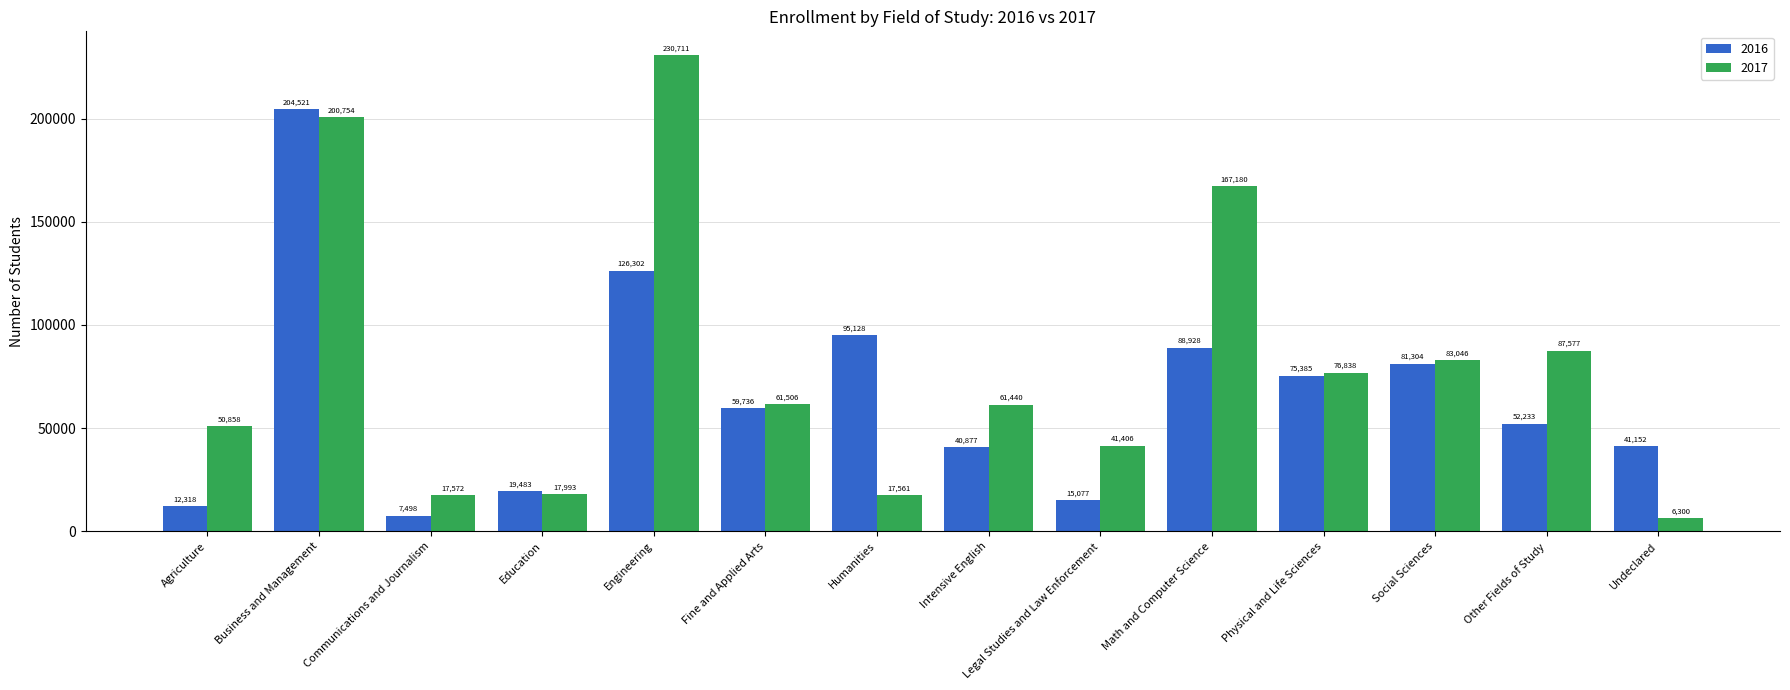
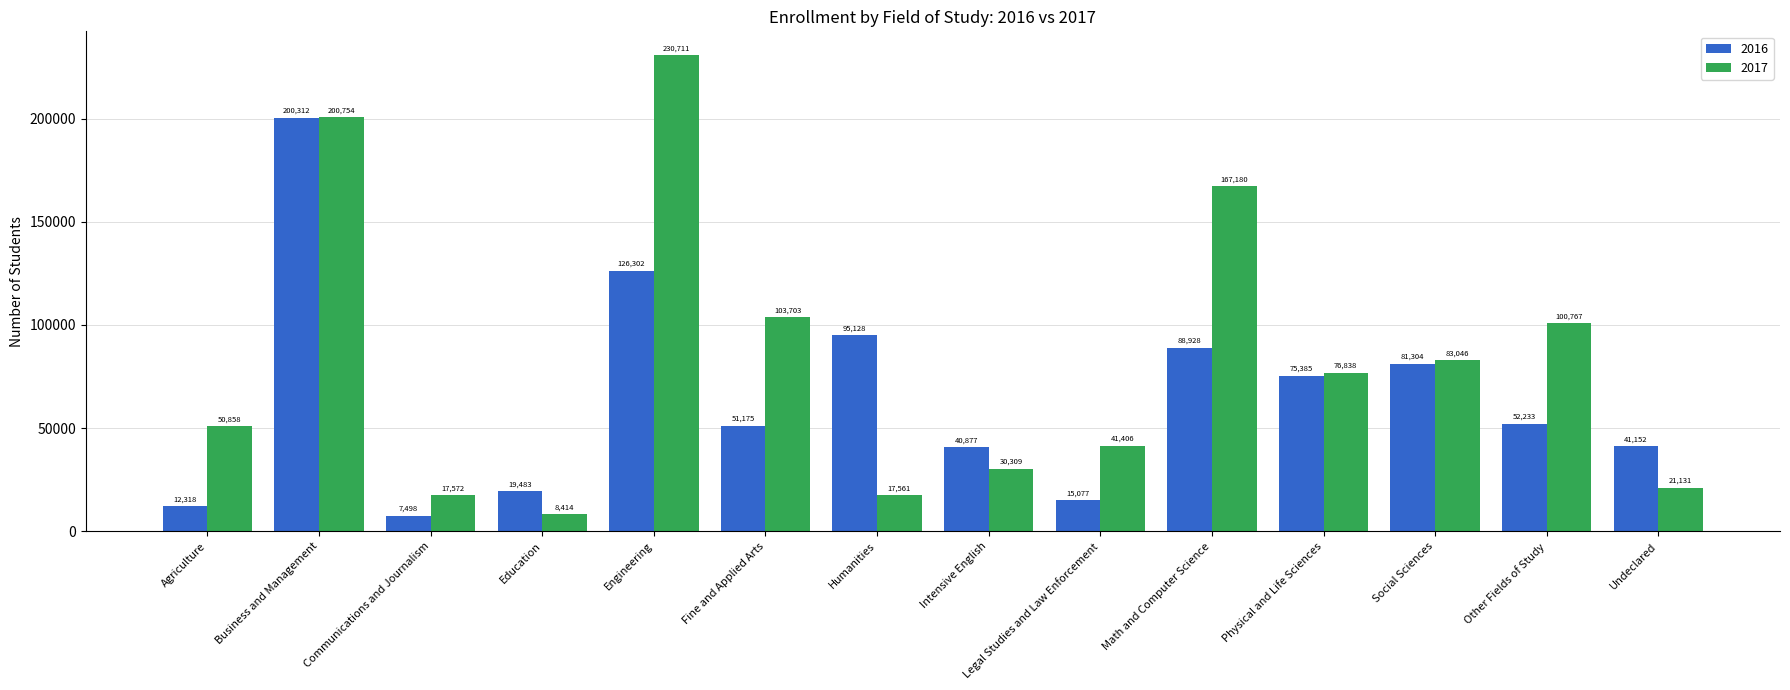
  {
    "2016": {
      "Agriculture": "12,318",
-     "Business and Management": "204,521",
+     "Business and Management": "200,312",
      "Communications and Journalism": "7,498",
      "Education": "19,483",
      "Engineering": "126,302",
-     "Fine and Applied Arts": "59,736",
+     "Fine and Applied Arts": "51,175",
      "Humanities": "95,128",
      "Intensive English": "40,877",
      "Legal Studies and Law Enforcement": "15,077",
      "Math and Computer Science": "88,928",
      "Physical and Life Sciences": "75,385",
      "Social Sciences": "81,304",
      "Other Fields of Study": "52,233",
      "Undeclared": "41,152"
    },
    "2017": {
      "Agriculture": "50,858",
      "Business and Management": "200,754",
      "Communications and Journalism": "17,572",
-     "Education": "17,993",
+     "Education": "8,414",
      "Engineering": "230,711",
-     "Fine and Applied Arts": "61,506",
+     "Fine and Applied Arts": "103,703",
      "Humanities": "17,561",
-     "Intensive English": "61,440",
+     "Intensive English": "30,309",
      "Legal Studies and Law Enforcement": "41,406",
      "Math and Computer Science": "167,180",
      "Physical and Life Sciences": "76,838",
      "Social Sciences": "83,046",
-     "Other Fields of Study": "87,577",
-     "Undeclared": "6,300"
+     "Other Fields of Study": "100,767",
+     "Undeclared": "21,131"
    }
  }
